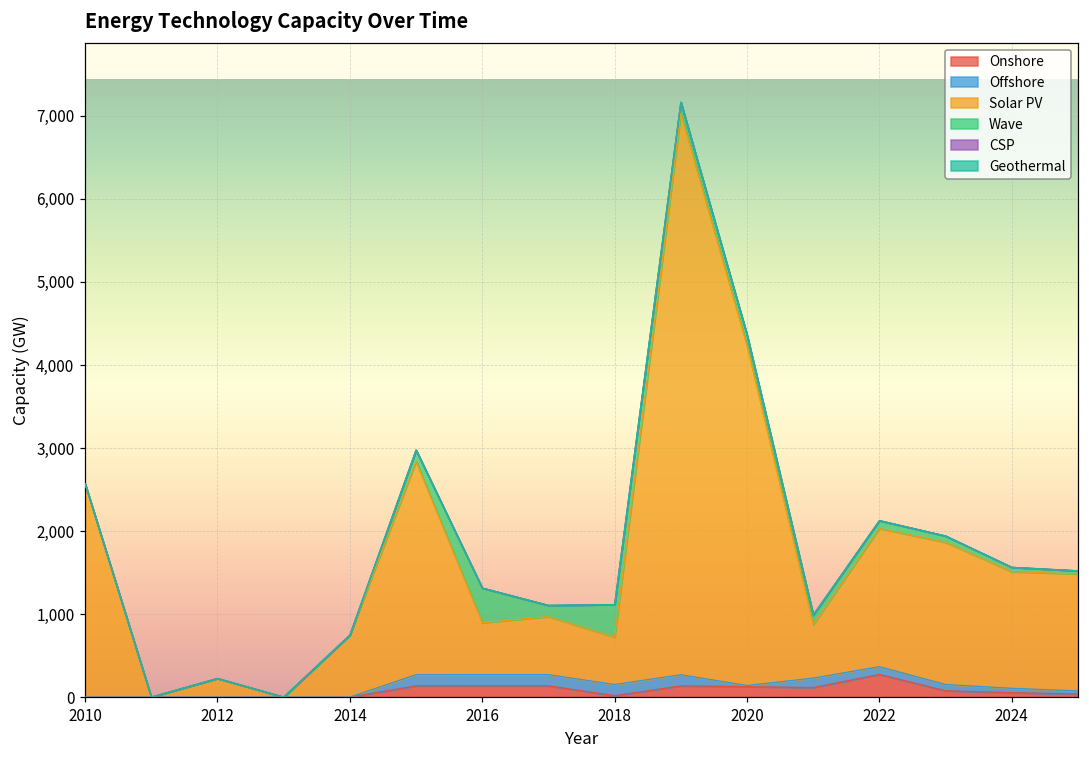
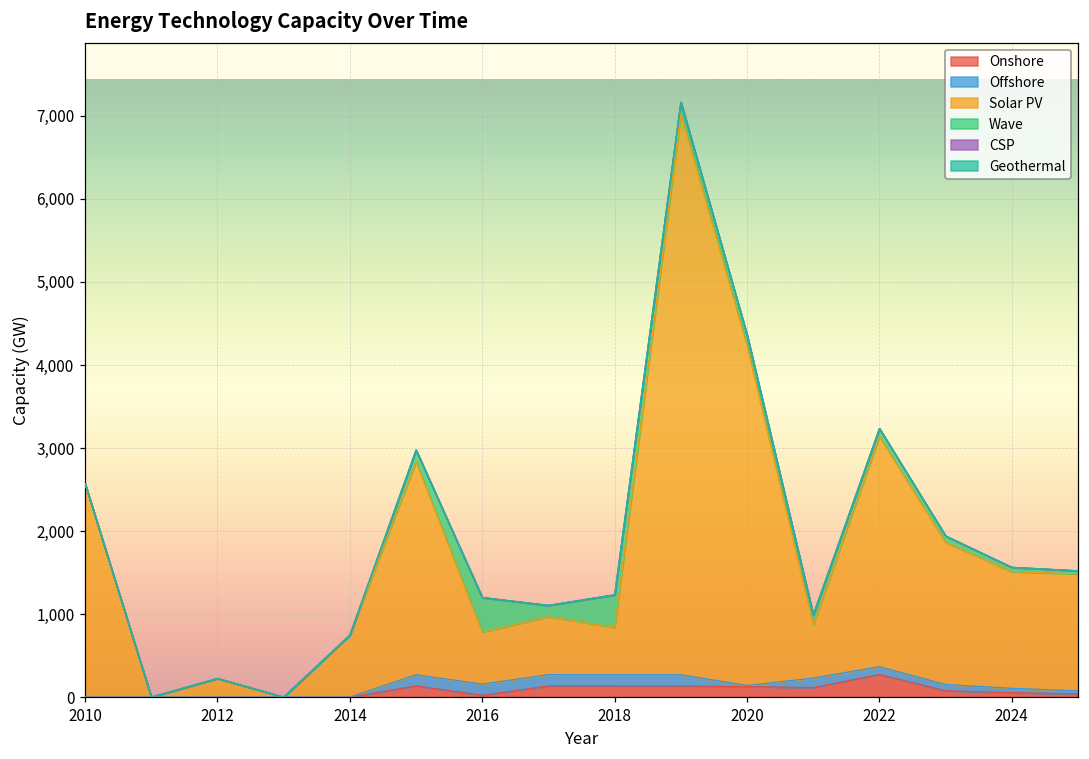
  {
    "Onshore": {
-     "2016": "100",
-     "2018": "0",
+     "2016": "0",
+     "2018": "100",
      "2022": "300",
      "2024": "100"
    },
    "Offshore": {
      "2016": "100",
      "2018": "100",
      "2022": "100",
      "2024": "100"
    },
    "Solar PV": {
      "2016": "600",
      "2018": "600",
      "2020": "4,100",
-     "2022": "1,700",
+     "2022": "2,800",
      "2024": "1,400"
    }
  }
